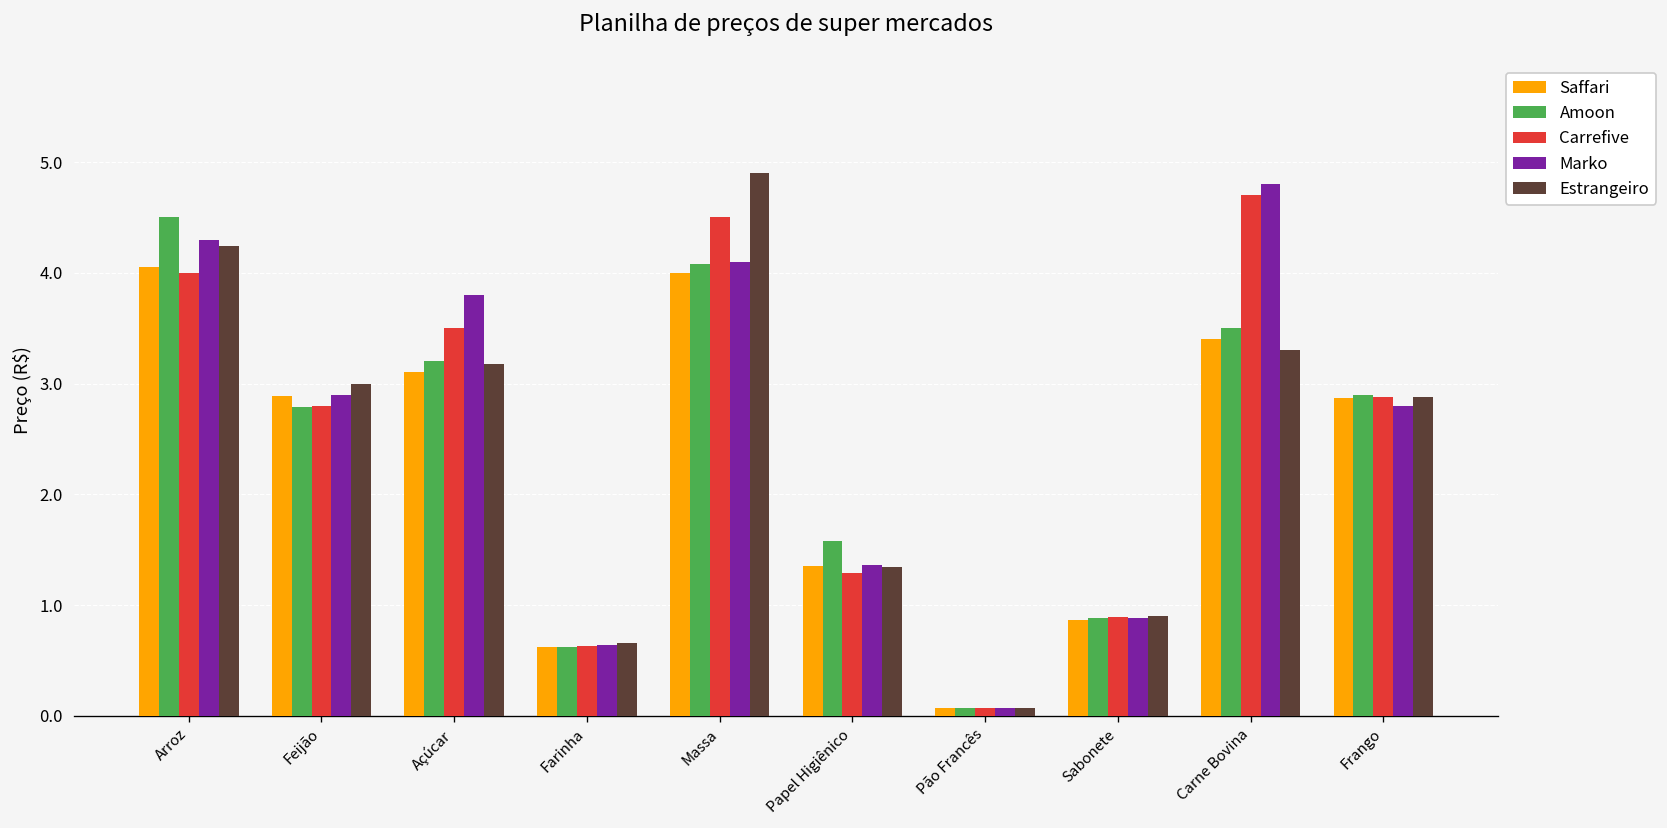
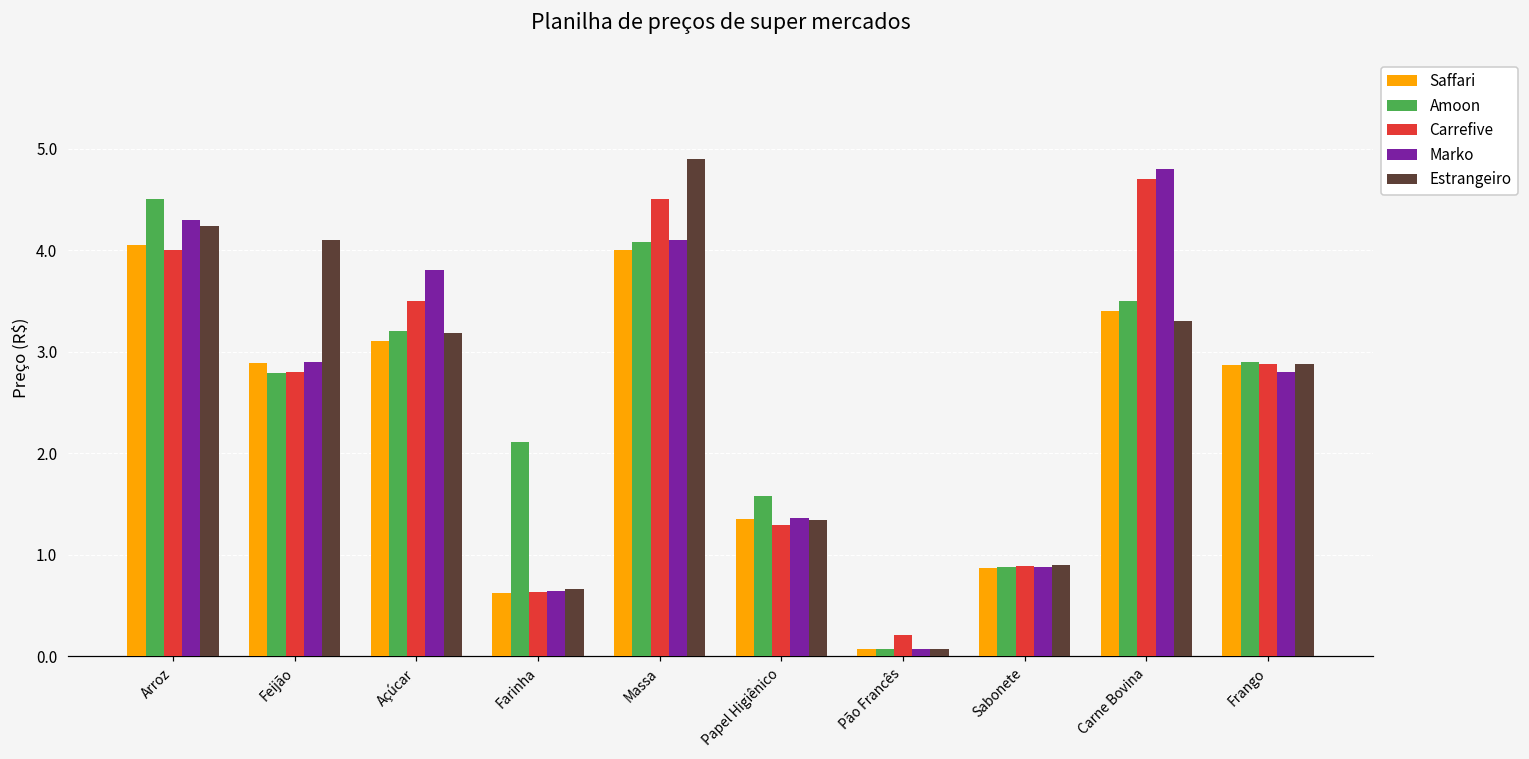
  {
    "Saffari": {
      "Arroz": 4.1,
      "Feijão": 2.9,
      "Açúcar": 3.1,
      "Farinha": 0.6,
      "Massa": 4.0,
      "Papel Higiênico": 1.4,
      "Pão Francês": 0.1,
      "Sabonete": 0.9,
      "Carne Bovina": 3.4,
      "Frango": 2.9
    },
    "Amoon": {
      "Arroz": 4.5,
      "Feijão": 2.8,
      "Açúcar": 3.2,
-     "Farinha": 0.6,
+     "Farinha": 2.1,
      "Massa": 4.1,
      "Papel Higiênico": 1.6,
      "Pão Francês": 0.1,
      "Sabonete": 0.9,
      "Carne Bovina": 3.5,
      "Frango": 2.9
    },
    "Carrefive": {
      "Arroz": 4.0,
      "Feijão": 2.8,
      "Açúcar": 3.5,
      "Farinha": 0.6,
      "Massa": 4.5,
      "Papel Higiênico": 1.3,
-     "Pão Francês": 0.1,
+     "Pão Francês": 0.2,
      "Sabonete": 0.9,
      "Carne Bovina": 4.7,
      "Frango": 2.9
    },
    "Marko": {
      "Arroz": 4.3,
      "Feijão": 2.9,
      "Açúcar": 3.8,
      "Farinha": 0.6,
      "Massa": 4.1,
      "Papel Higiênico": 1.4,
      "Pão Francês": 0.1,
      "Sabonete": 0.9,
      "Carne Bovina": 4.8,
      "Frango": 2.8
    },
    "Estrangeiro": {
      "Arroz": 4.2,
-     "Feijão": 3.0,
+     "Feijão": 4.1,
      "Açúcar": 3.2,
      "Farinha": 0.7,
      "Massa": 4.9,
      "Papel Higiênico": 1.3,
      "Pão Francês": 0.1,
      "Sabonete": 0.9,
      "Carne Bovina": 3.3,
      "Frango": 2.9
    }
  }
